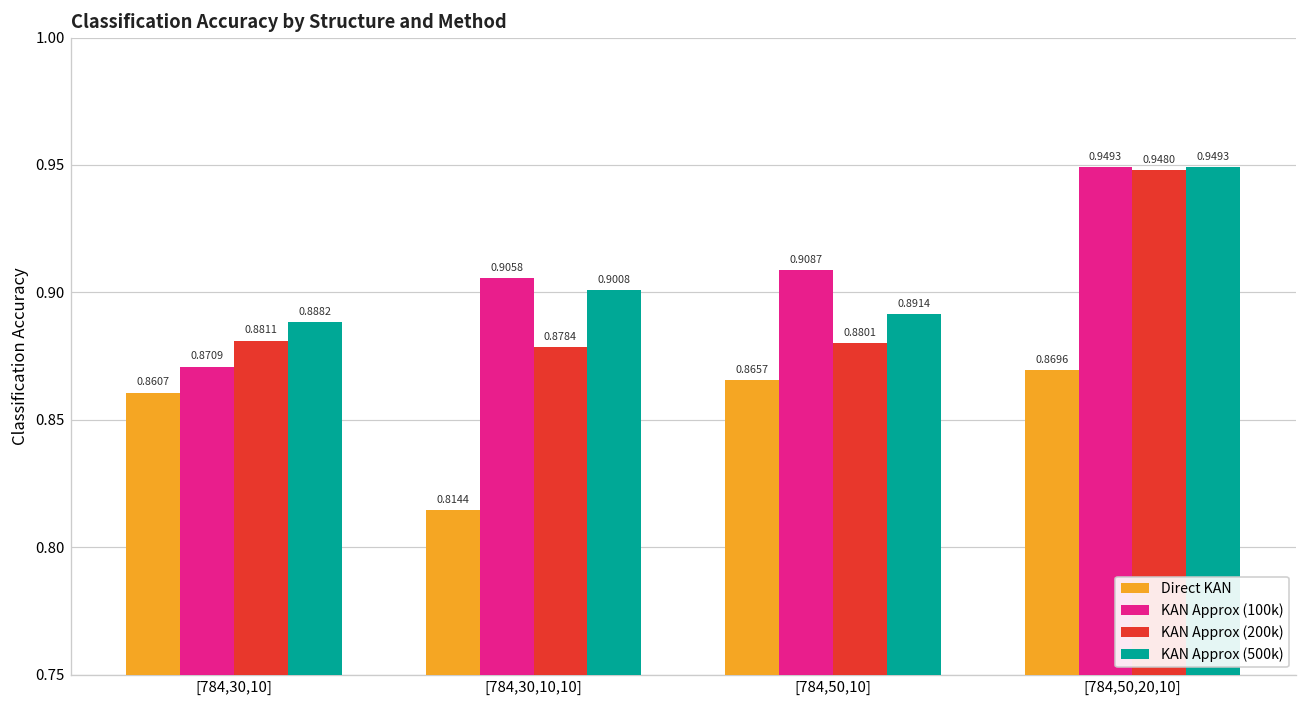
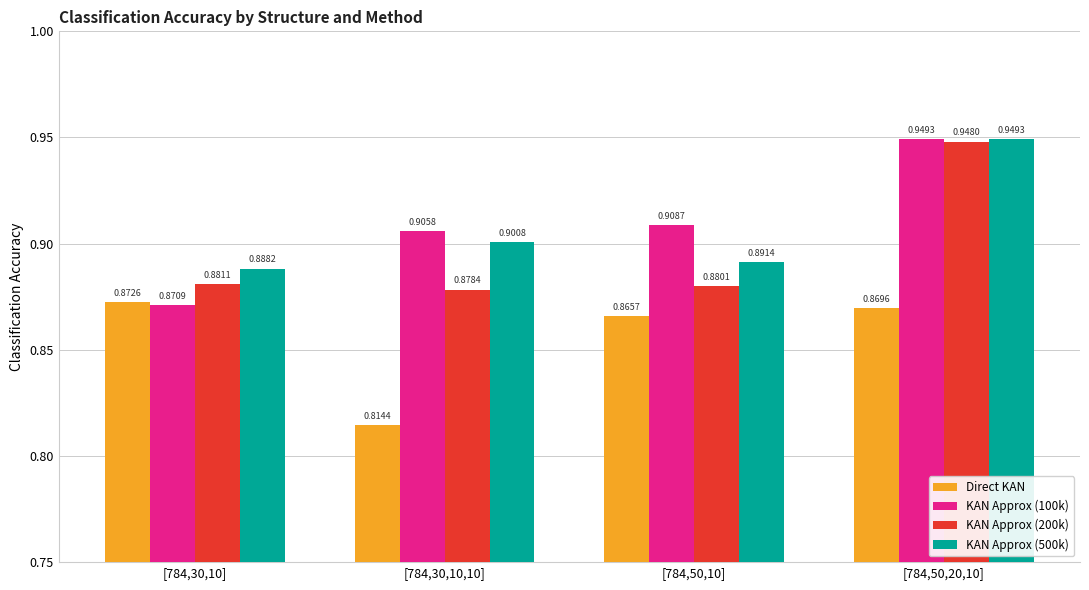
  {
    "Direct KAN": {
-     "[784,30,10]": 0.8607,
+     "[784,30,10]": 0.8726,
      "[784,30,10,10]": 0.8144,
      "[784,50,10]": 0.8657,
      "[784,50,20,10]": 0.8696
    },
    "KAN Approx (100k)": {
      "[784,30,10]": 0.8709,
      "[784,30,10,10]": 0.9058,
      "[784,50,10]": 0.9087,
      "[784,50,20,10]": 0.9493
    },
    "KAN Approx (200k)": {
      "[784,30,10]": 0.8811,
      "[784,30,10,10]": 0.8784,
      "[784,50,10]": 0.8801,
      "[784,50,20,10]": 0.9480
    },
    "KAN Approx (500k)": {
      "[784,30,10]": 0.8882,
      "[784,30,10,10]": 0.9008,
      "[784,50,10]": 0.8914,
      "[784,50,20,10]": 0.9493
    }
  }
